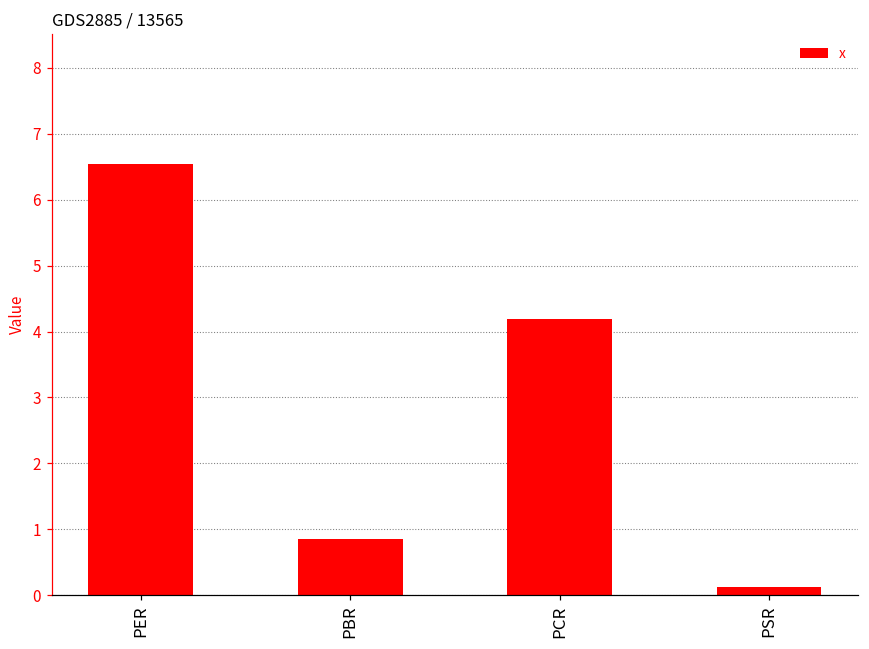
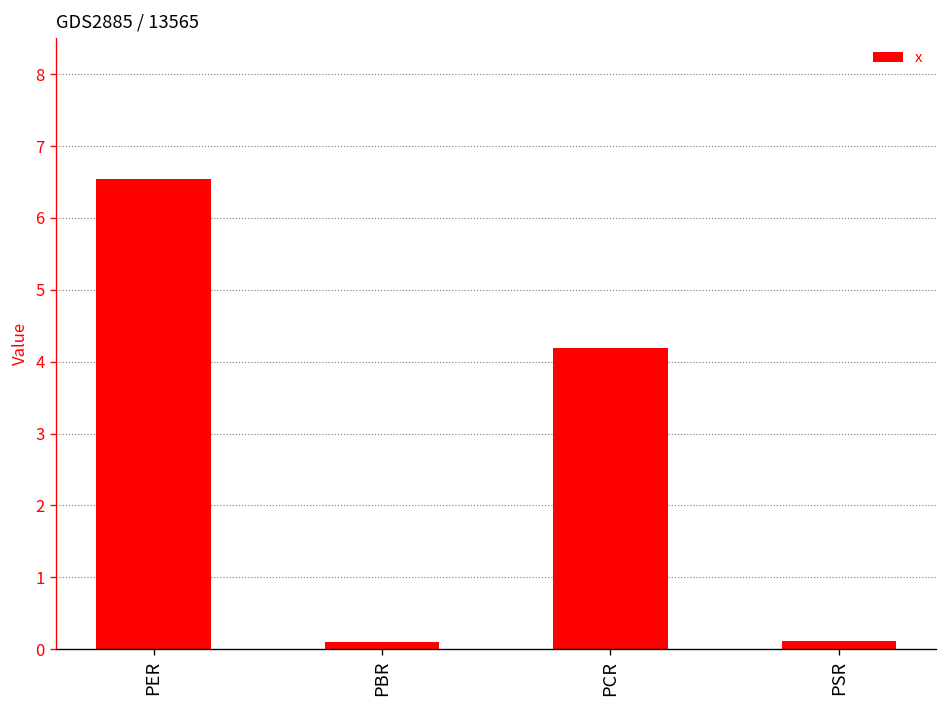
  {
    "PER": 6.5,
-   "PBR": 0.9,
+   "PBR": 0.1,
    "PCR": 4.2,
    "PSR": 0.1
  }
